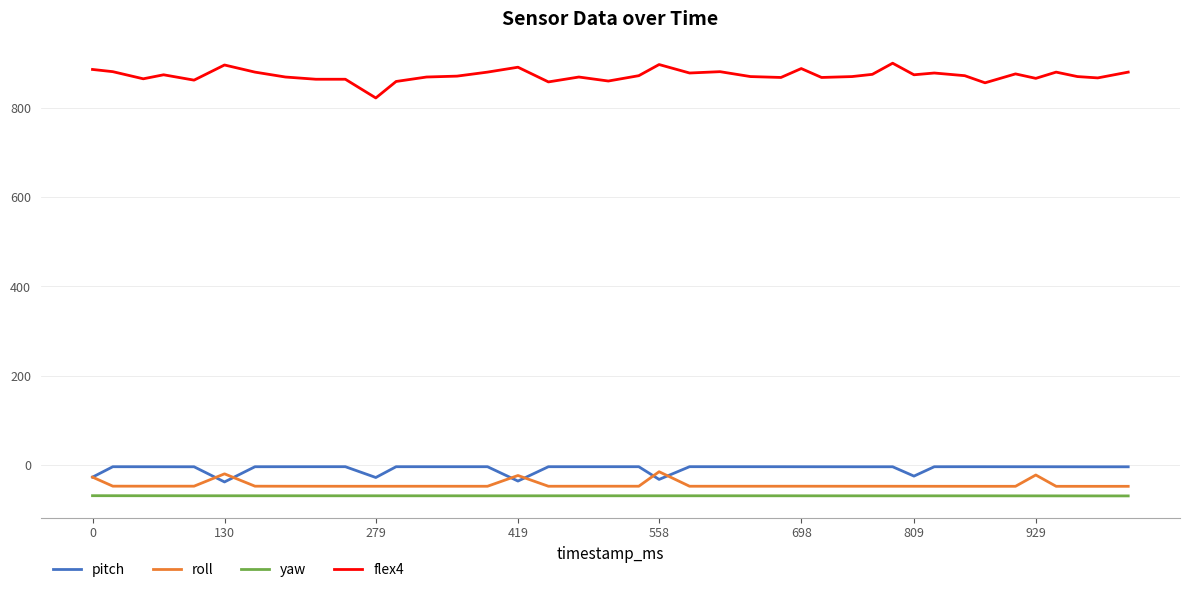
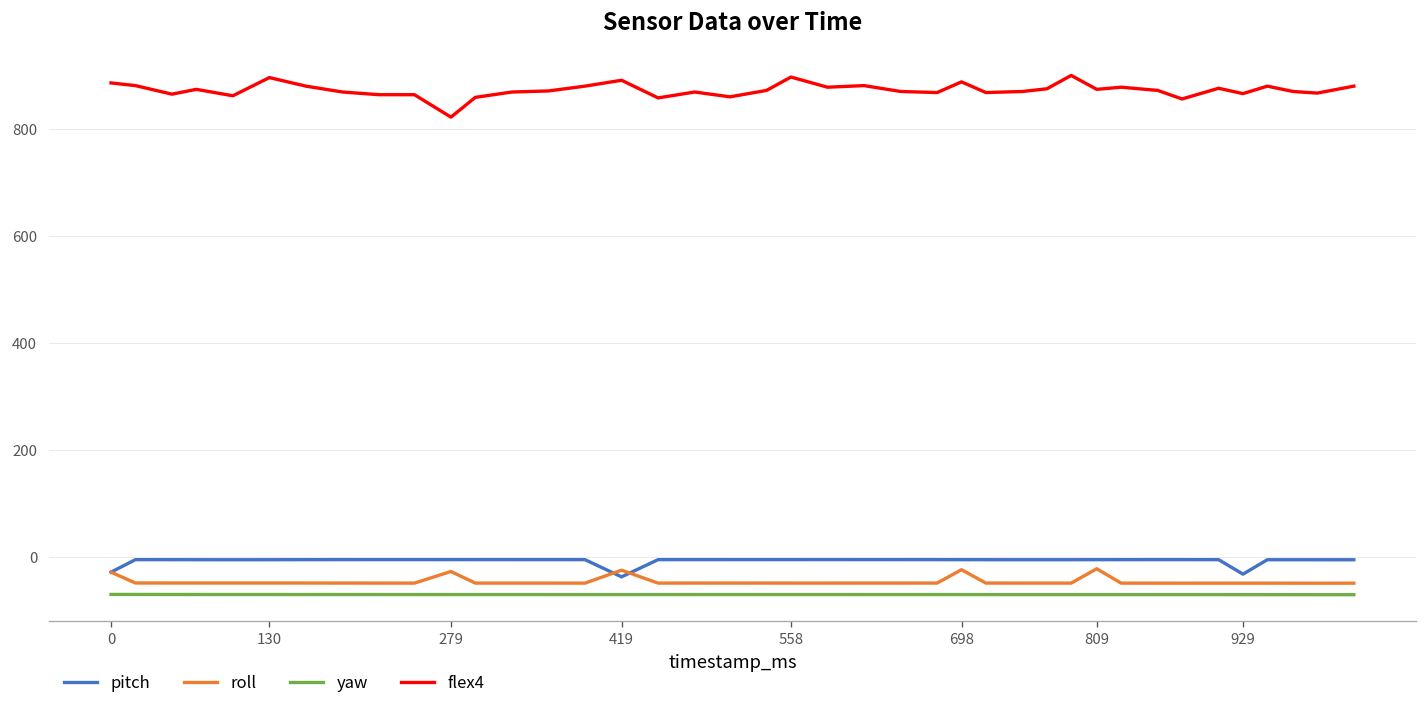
  {
    "pitch": {
-     "130": -40,
-     "279": -30,
+     "130": 0,
+     "279": 0,
      "419": -40,
-     "558": -30,
+     "558": 0,
      "698": 0,
-     "809": -30,
-     "929": 0
+     "809": 0,
+     "929": -30
    },
    "roll": {
-     "130": -20,
-     "279": -50,
+     "130": -50,
+     "279": -30,
      "419": -20,
-     "558": -20,
-     "698": -50,
-     "809": -50,
-     "929": -20
+     "558": -50,
+     "698": -20,
+     "809": -20,
+     "929": -50
    },
    "yaw": {
      "0": -70,
      "130": -70,
      "279": -70,
      "419": -70,
      "558": -70,
      "698": -70,
      "809": -70,
      "929": -70
    },
    "flex4": {
      "0": 890,
      "130": 900,
      "279": 820,
      "419": 890,
      "558": 900,
      "698": 890,
      "809": 880,
      "929": 870
    }
  }
